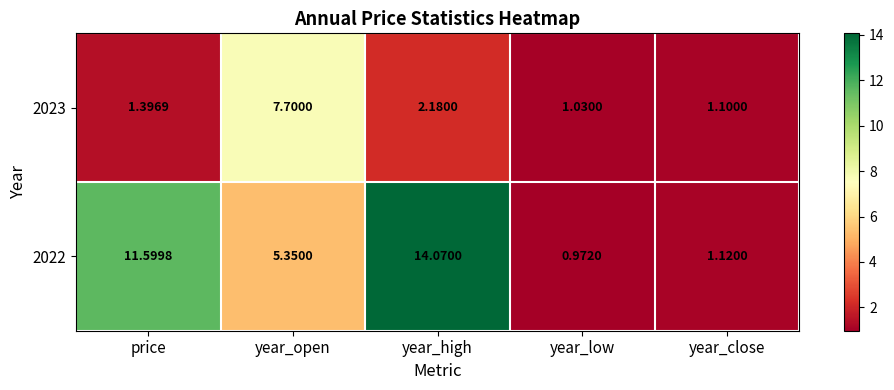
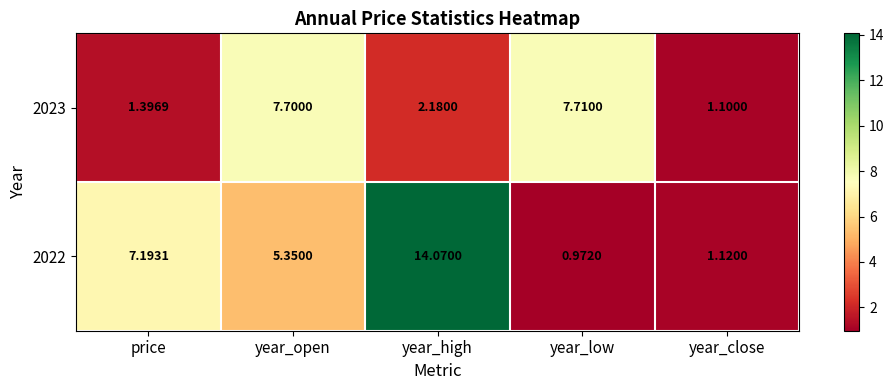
  {
    "2023": {
      "price": 1.3969,
      "year_open": 7.7000,
      "year_high": 2.1800,
-     "year_low": 1.0300,
+     "year_low": 7.7100,
      "year_close": 1.1000
    },
    "2022": {
-     "price": 11.5998,
+     "price": 7.1931,
      "year_open": 5.3500,
      "year_high": 14.0700,
      "year_low": 0.9720,
      "year_close": 1.1200
    }
  }
